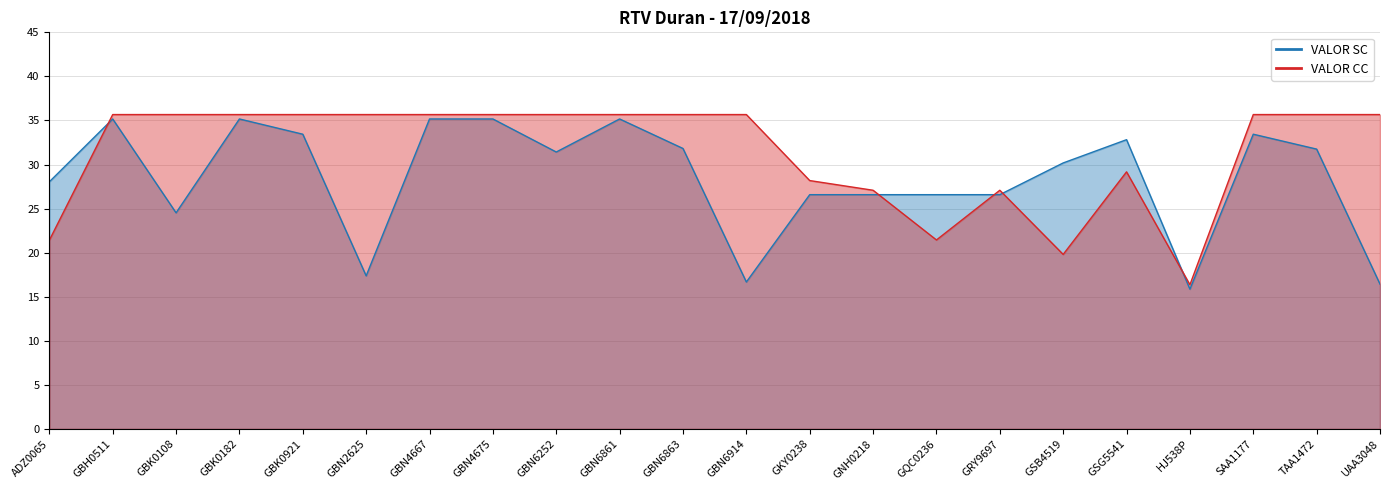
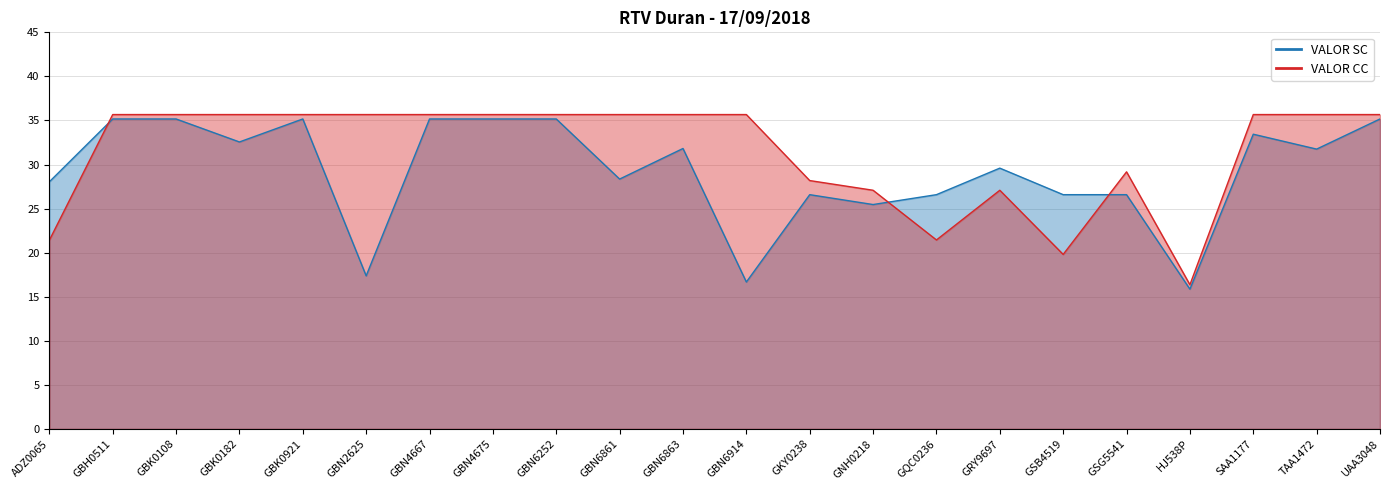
  {
    "VALOR SC": {
      "ADZ0065": 28,
      "GBH0511": 35,
-     "GBK0108": 25,
-     "GBK0182": 35,
-     "GBK0921": 33,
+     "GBK0108": 35,
+     "GBK0182": 33,
+     "GBK0921": 35,
      "GBN2625": 17,
      "GBN4667": 35,
      "GBN4675": 35,
-     "GBN6252": 31,
-     "GBN6861": 35,
+     "GBN6252": 35,
+     "GBN6861": 28,
      "GBN6863": 32,
      "GBN6914": 17,
      "GKY0238": 27,
-     "GNH0218": 27,
+     "GNH0218": 25,
      "GQC0236": 27,
-     "GRY9697": 27,
-     "GSB4519": 30,
-     "GSG5541": 33,
+     "GRY9697": 30,
+     "GSB4519": 27,
+     "GSG5541": 27,
      "HJ538P": 16,
      "SAA1177": 33,
      "TAA1472": 32,
-     "UAA3048": 16
+     "UAA3048": 35
    },
    "VALOR CC": {
      "ADZ0065": 21,
      "GBH0511": 36,
      "GBK0108": 36,
      "GBK0182": 36,
      "GBK0921": 36,
      "GBN2625": 36,
      "GBN4667": 36,
      "GBN4675": 36,
      "GBN6252": 36,
      "GBN6861": 36,
      "GBN6863": 36,
      "GBN6914": 36,
      "GKY0238": 28,
      "GNH0218": 27,
      "GQC0236": 21,
      "GRY9697": 27,
      "GSB4519": 20,
      "GSG5541": 29,
      "HJ538P": 16,
      "SAA1177": 36,
      "TAA1472": 36,
      "UAA3048": 36
    }
  }
